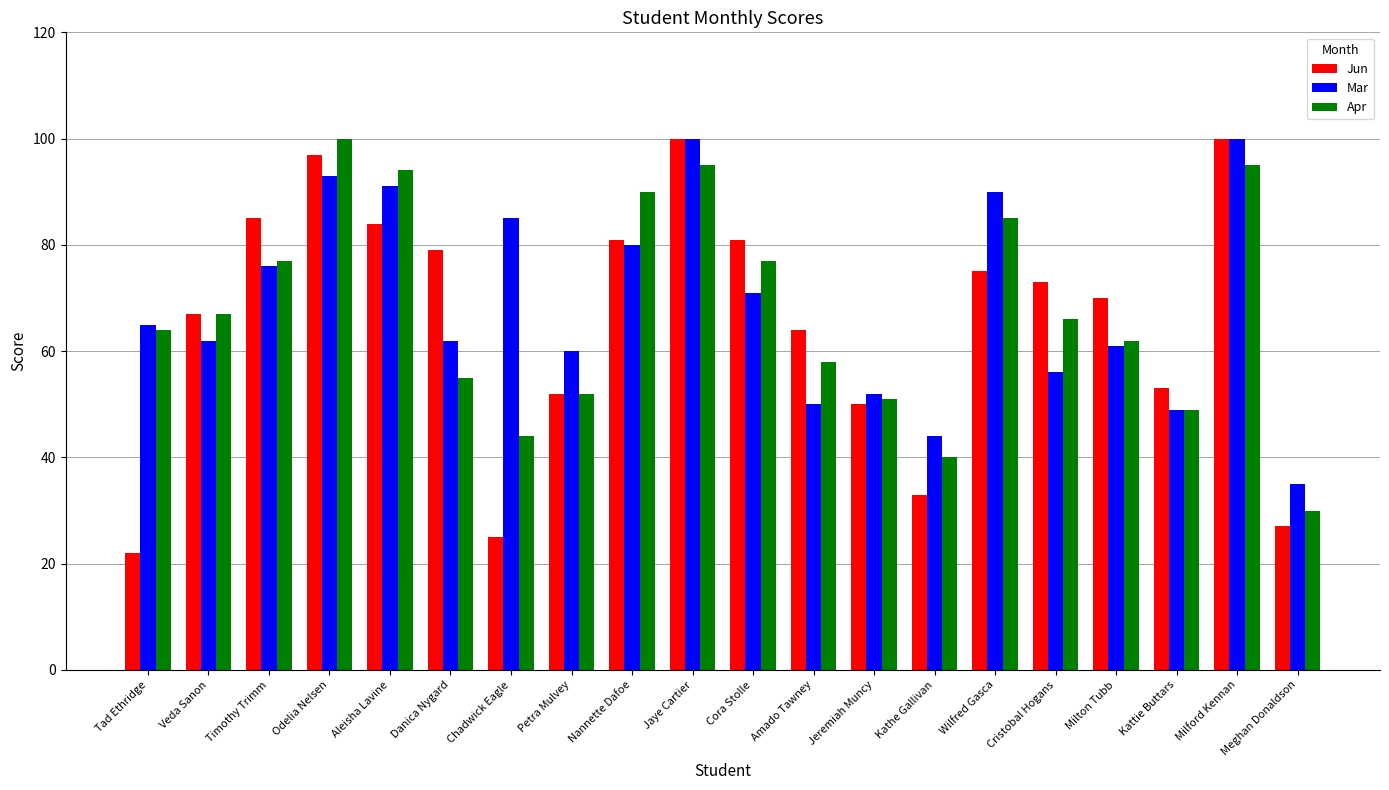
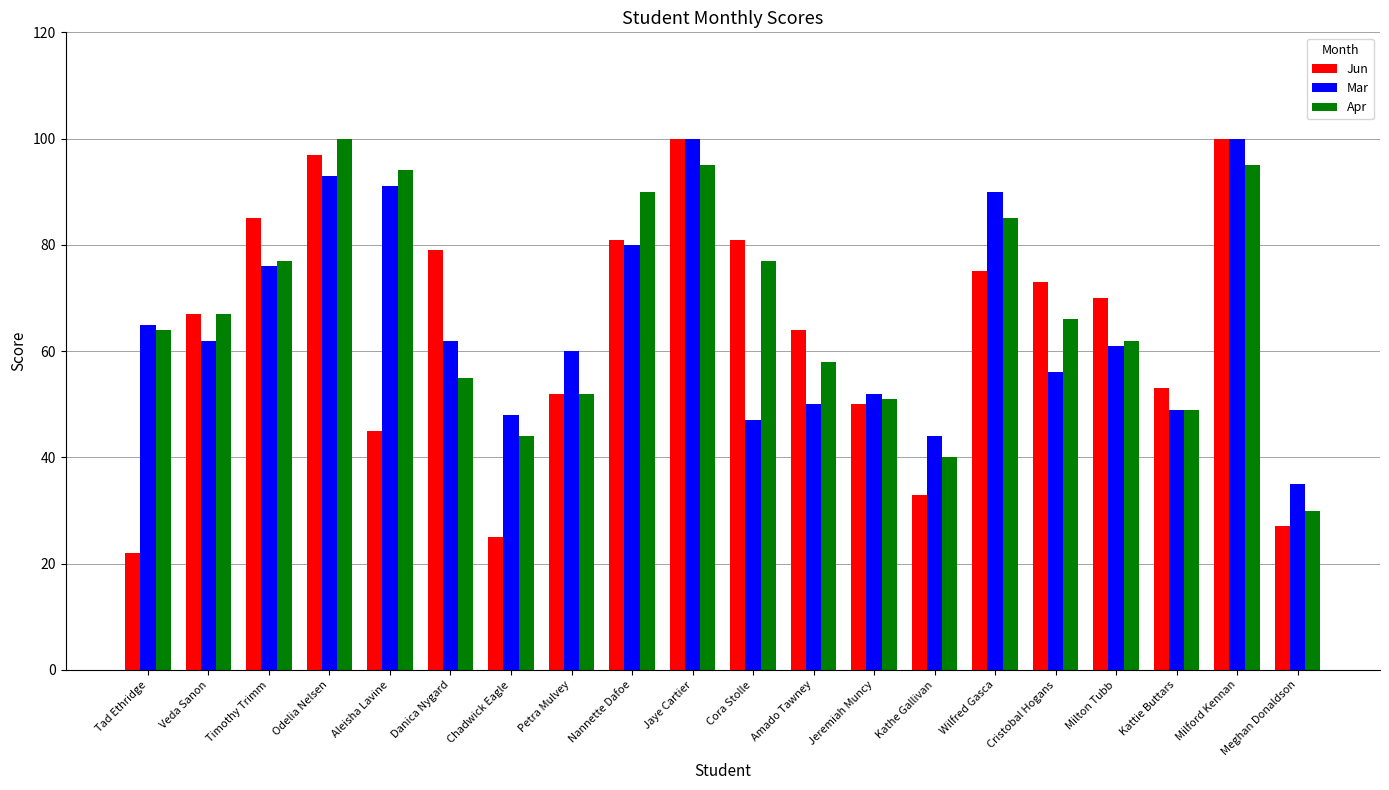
  {
    "Jun": {
      "Tad Ethridge": 22,
      "Veda Sanon": 67,
      "Timothy Trimm": 85,
      "Odelia Nelsen": 97,
-     "Aleisha Lavine": 84,
+     "Aleisha Lavine": 45,
      "Danica Nygard": 79,
      "Chadwick Eagle": 25,
      "Petra Mulvey": 52,
      "Nannette Dafoe": 81,
      "Jaye Cartier": 100,
      "Cora Stolle": 81,
      "Amado Tawney": 64,
      "Jeremiah Muncy": 50,
      "Kathe Gallivan": 33,
      "Wilfred Gasca": 75,
      "Cristobal Hogans": 73,
      "Milton Tubb": 70,
      "Kattie Buttars": 53,
      "Milford Kennan": 100,
      "Meghan Donaldson": 27
    },
    "Mar": {
      "Tad Ethridge": 65,
      "Veda Sanon": 62,
      "Timothy Trimm": 76,
      "Odelia Nelsen": 93,
      "Aleisha Lavine": 91,
      "Danica Nygard": 62,
-     "Chadwick Eagle": 85,
+     "Chadwick Eagle": 48,
      "Petra Mulvey": 60,
      "Nannette Dafoe": 80,
      "Jaye Cartier": 100,
-     "Cora Stolle": 71,
+     "Cora Stolle": 47,
      "Amado Tawney": 50,
      "Jeremiah Muncy": 52,
      "Kathe Gallivan": 44,
      "Wilfred Gasca": 90,
      "Cristobal Hogans": 56,
      "Milton Tubb": 61,
      "Kattie Buttars": 49,
      "Milford Kennan": 100,
      "Meghan Donaldson": 35
    },
    "Apr": {
      "Tad Ethridge": 64,
      "Veda Sanon": 67,
      "Timothy Trimm": 77,
      "Odelia Nelsen": 100,
      "Aleisha Lavine": 94,
      "Danica Nygard": 55,
      "Chadwick Eagle": 44,
      "Petra Mulvey": 52,
      "Nannette Dafoe": 90,
      "Jaye Cartier": 95,
      "Cora Stolle": 77,
      "Amado Tawney": 58,
      "Jeremiah Muncy": 51,
      "Kathe Gallivan": 40,
      "Wilfred Gasca": 85,
      "Cristobal Hogans": 66,
      "Milton Tubb": 62,
      "Kattie Buttars": 49,
      "Milford Kennan": 95,
      "Meghan Donaldson": 30
    }
  }
